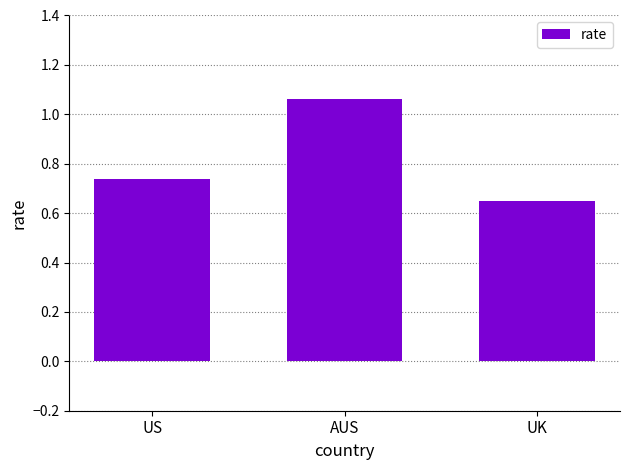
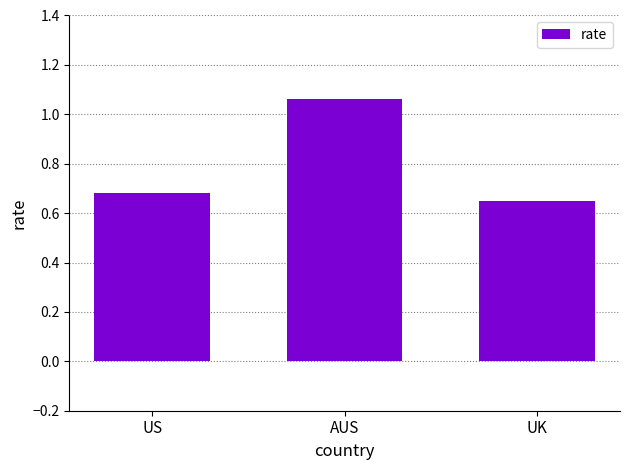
  {
-   "US": 0.74,
+   "US": 0.68,
    "AUS": 1.06,
    "UK": 0.65
  }
